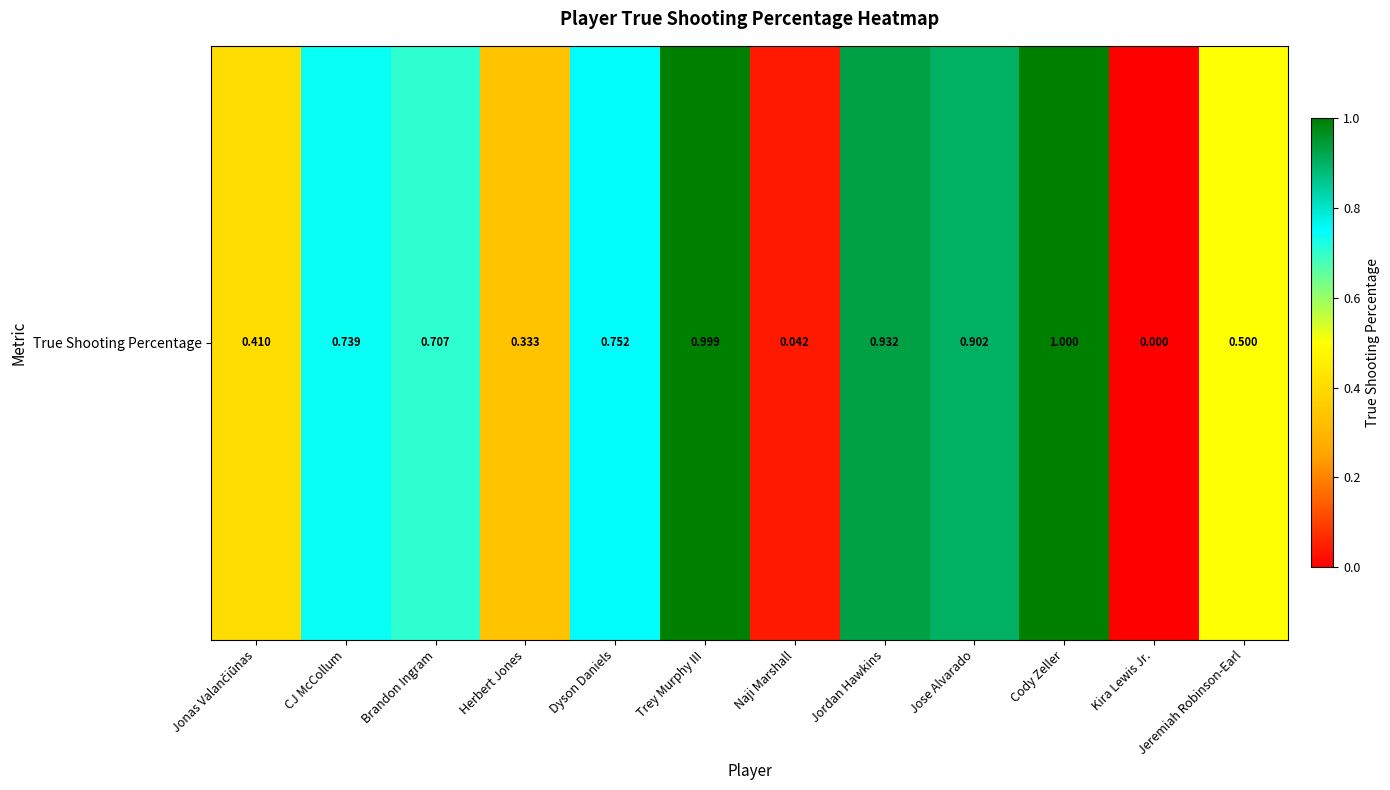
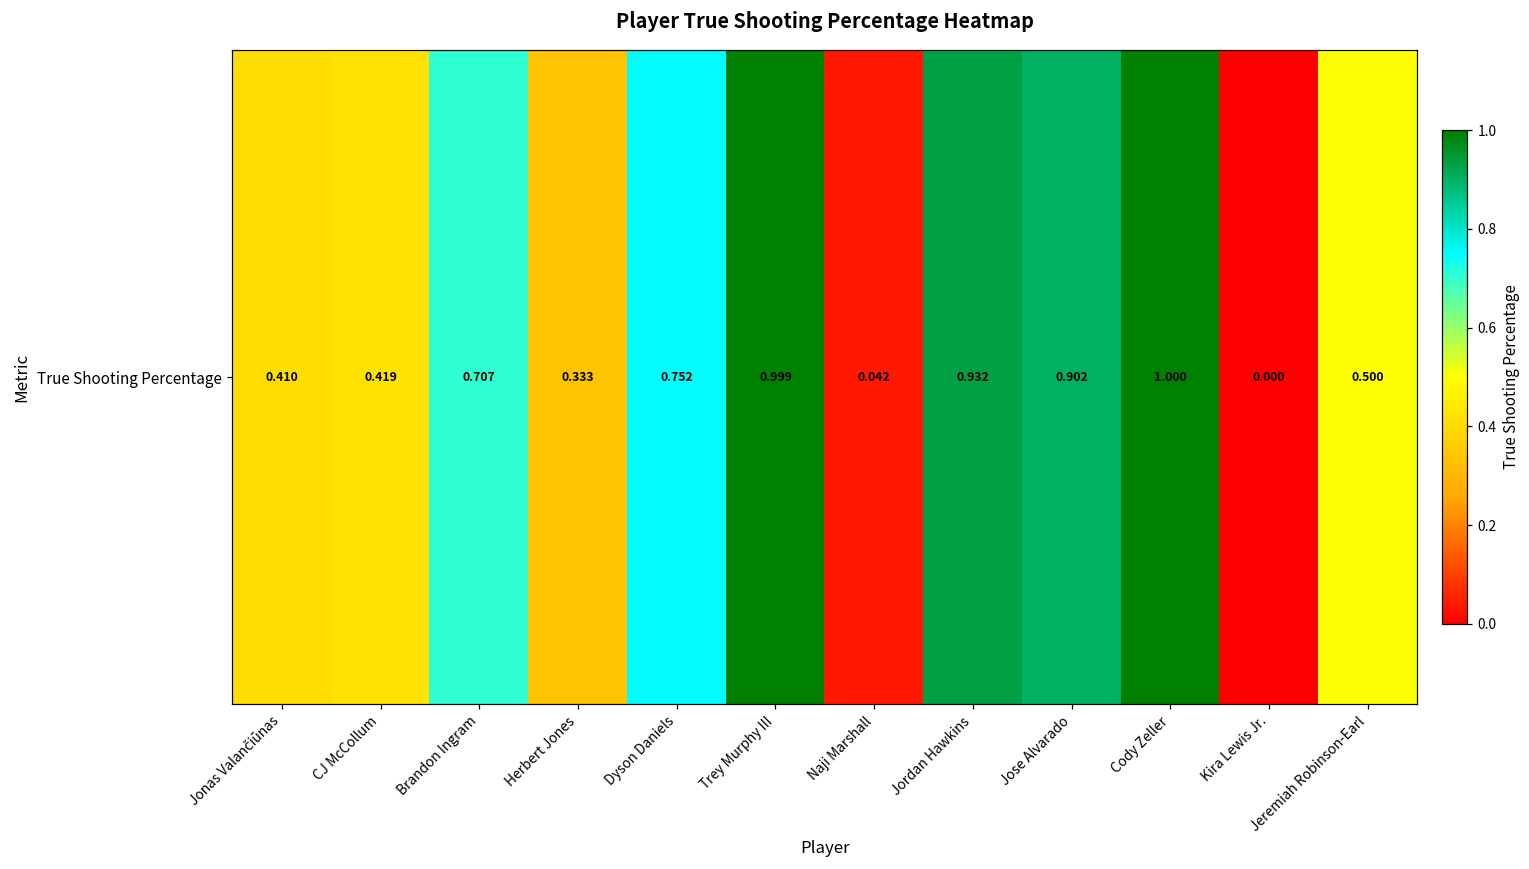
  {
    "True Shooting Percentage": {
      "Jonas Valančiūnas": 0.410,
-     "CJ McCollum": 0.739,
+     "CJ McCollum": 0.419,
      "Brandon Ingram": 0.707,
      "Herbert Jones": 0.333,
      "Dyson Daniels": 0.752,
      "Trey Murphy III": 0.999,
      "Naji Marshall": 0.042,
      "Jordan Hawkins": 0.932,
      "Jose Alvarado": 0.902,
      "Cody Zeller": 1.000,
      "Kira Lewis Jr.": 0.000,
      "Jeremiah Robinson-Earl": 0.500
    }
  }
